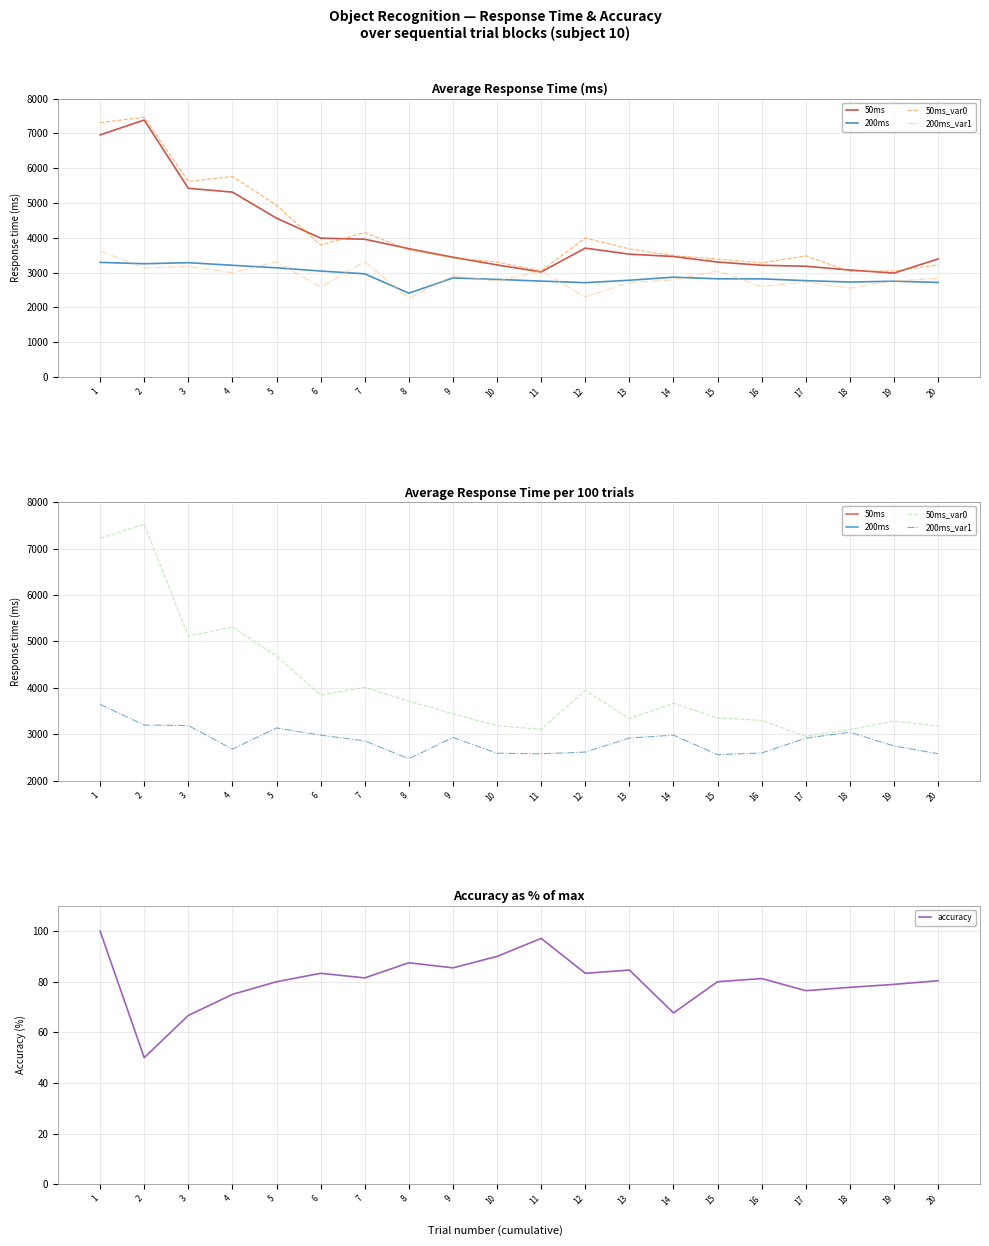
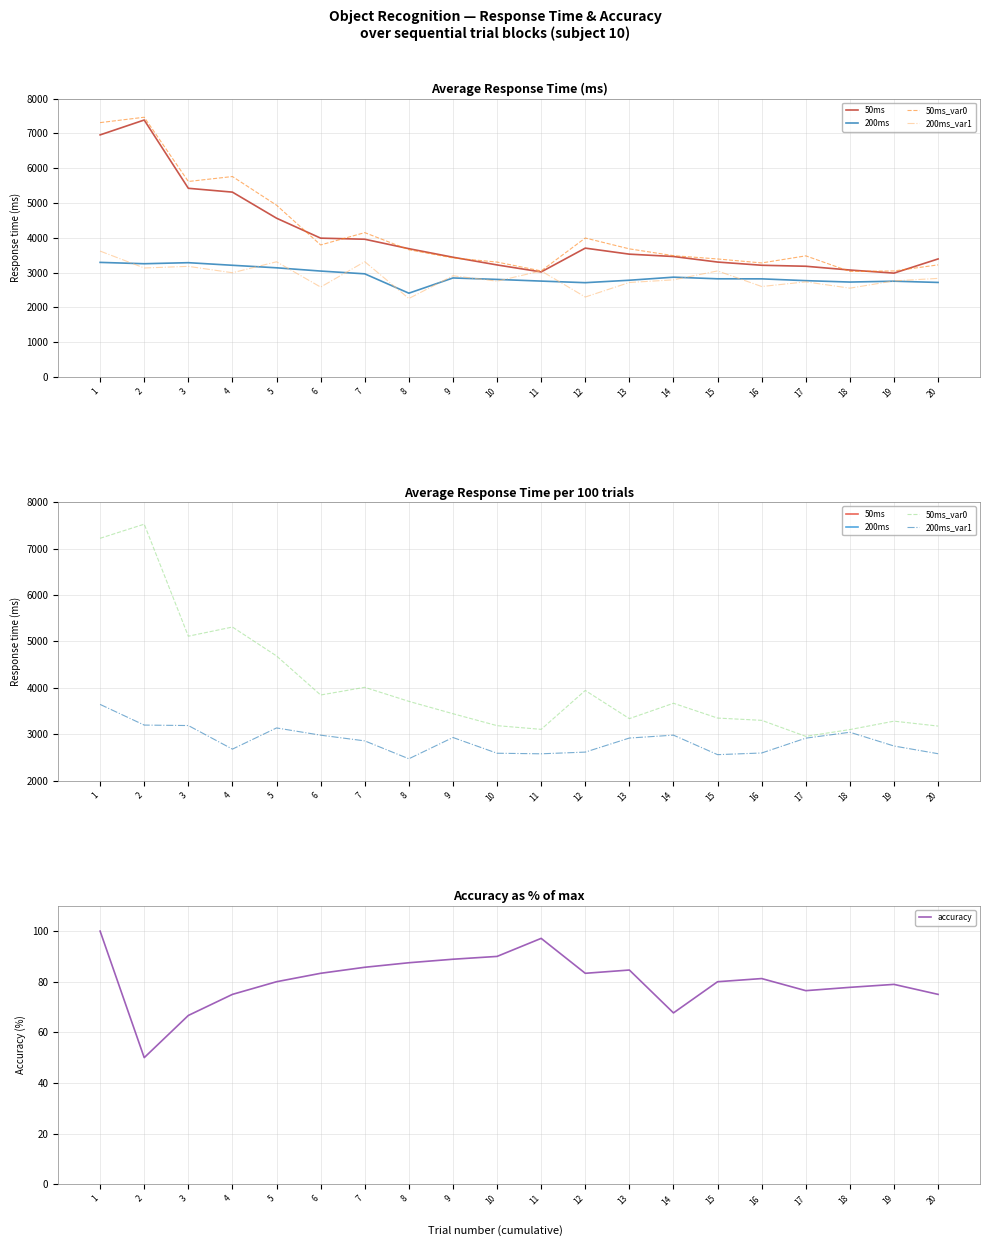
  {
    "Average Response Time (ms)": {
      "200ms": {
        "1": 3300,
        "2": 3300,
        "3": 3300,
        "4": 3200,
        "5": 3100,
        "6": 3000,
        "7": 3000,
        "8": 2400,
        "11": 2800,
        "12": 2700,
        "14": 2900,
        "15": 2800,
        "16": 2800,
        "18": 2700,
        "20": 2700
      }
    },
    "Average Response Time per 100 trials": {
      "50ms_var0": {
        "1": 7200,
        "2": 7500,
        "3": 5100,
        "4": 5300,
        "5": 4700,
        "6": 3800,
        "7": 4000,
        "8": 3700,
        "9": 3400,
        "10": 3200,
        "11": 3100,
        "12": 3900,
        "13": 3300,
        "14": 3700,
        "15": 3300,
        "16": 3300,
        "18": 3100,
        "19": 3300,
        "20": 3200
      }
    },
    "Accuracy as % of max": {
      "1": 100,
      "2": 50,
      "3": 67,
      "4": 75,
      "5": 80,
      "6": 83,
-     "7": 82,
+     "7": 86,
      "8": 88,
-     "9": 85,
+     "9": 89,
      "10": 90,
      "11": 97,
      "12": 83,
      "13": 85,
      "14": 68,
      "15": 80,
      "16": 81,
      "17": 76,
      "18": 78,
      "19": 79,
-     "20": 80
+     "20": 75
    }
  }
